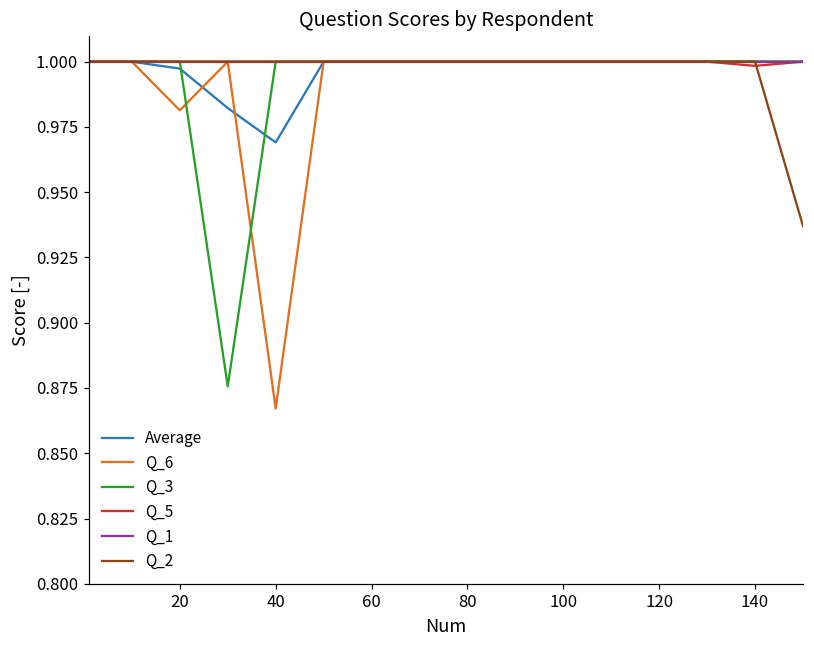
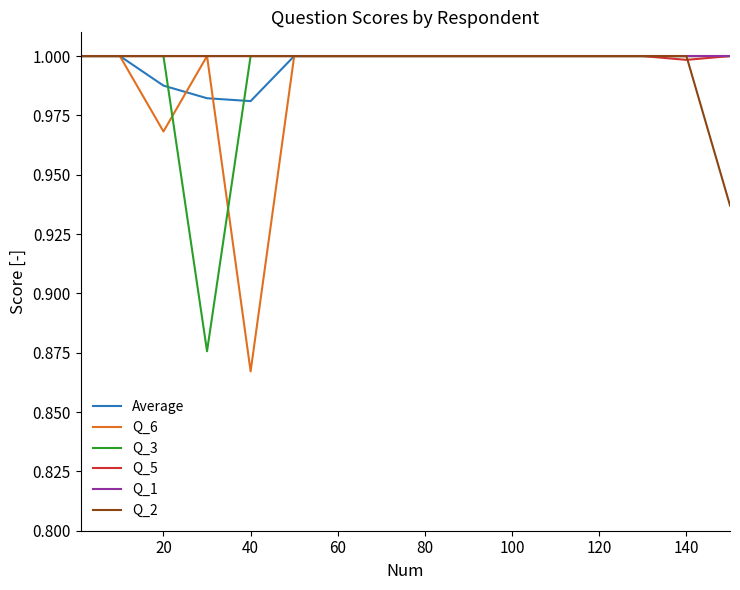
  {
    "Average": {
-     "20": 0.997,
-     "40": 0.969
+     "20": 0.988,
+     "40": 0.981
    },
    "Q_6": {
-     "20": 0.981,
+     "20": 0.968,
      "40": 0.867
    },
    "Q_5": {
      "140": 0.998
    }
  }
